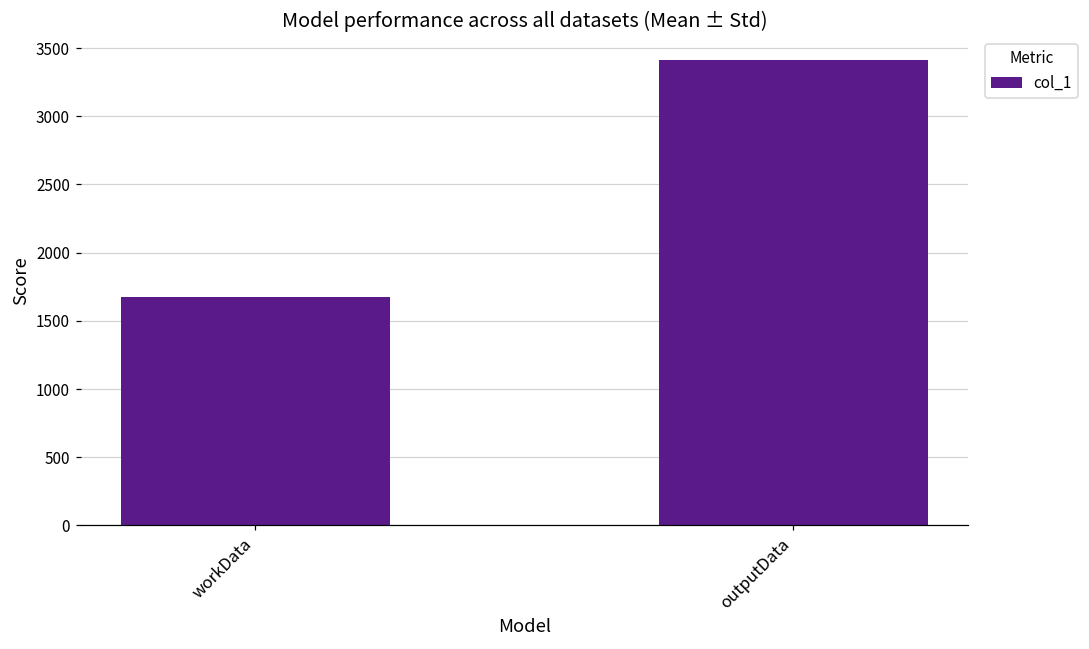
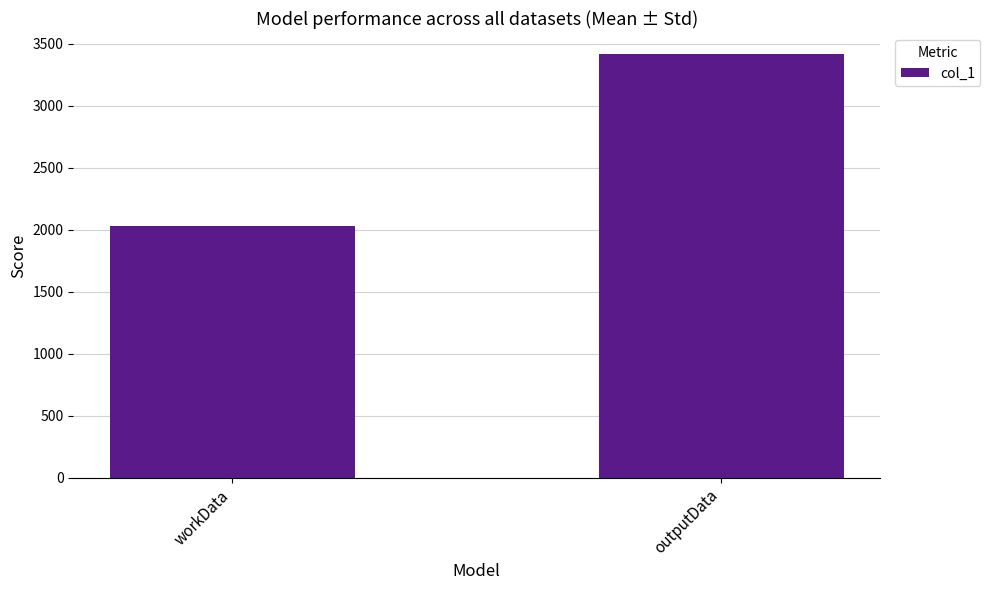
  {
-   "workData": 1670,
+   "workData": 2030,
    "outputData": 3420
  }
